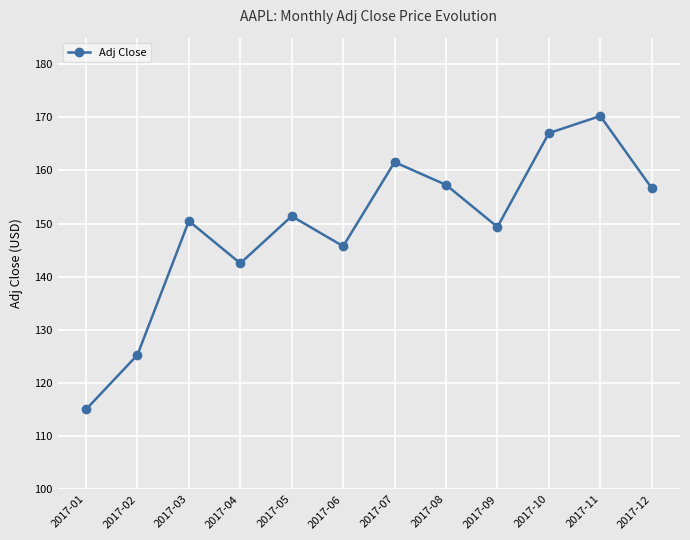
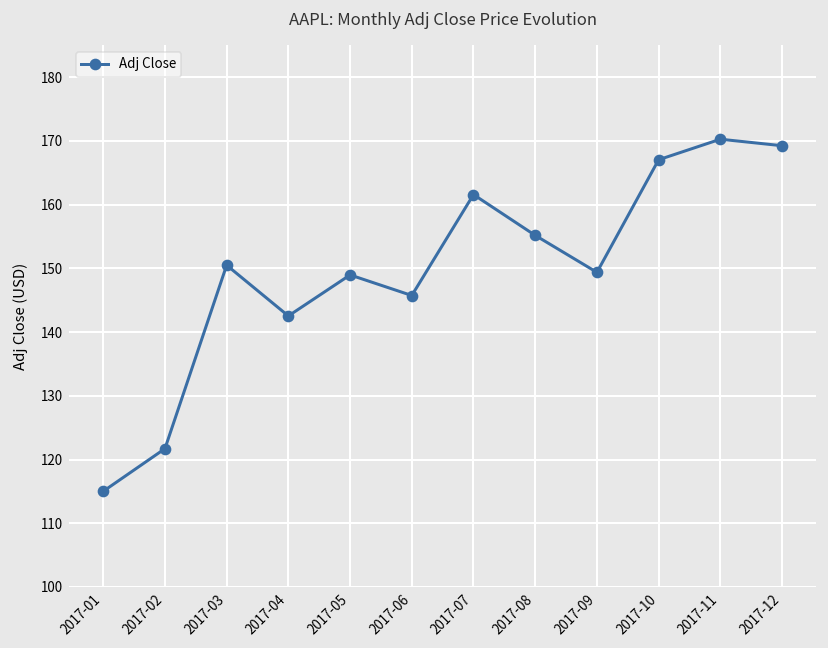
  {
    "2017-01": 115,
-   "2017-02": 125,
+   "2017-02": 122,
    "2017-03": 150,
    "2017-04": 143,
-   "2017-05": 151,
+   "2017-05": 149,
    "2017-06": 146,
    "2017-07": 162,
-   "2017-08": 157,
+   "2017-08": 155,
    "2017-09": 149,
    "2017-10": 167,
    "2017-11": 170,
-   "2017-12": 157
+   "2017-12": 169
  }
